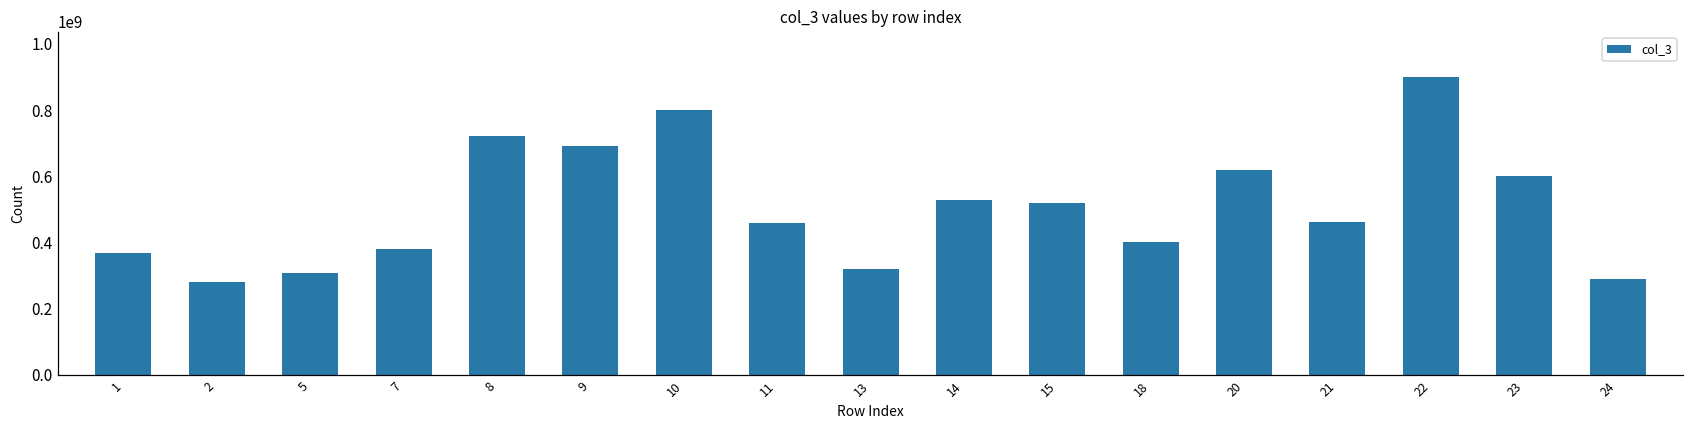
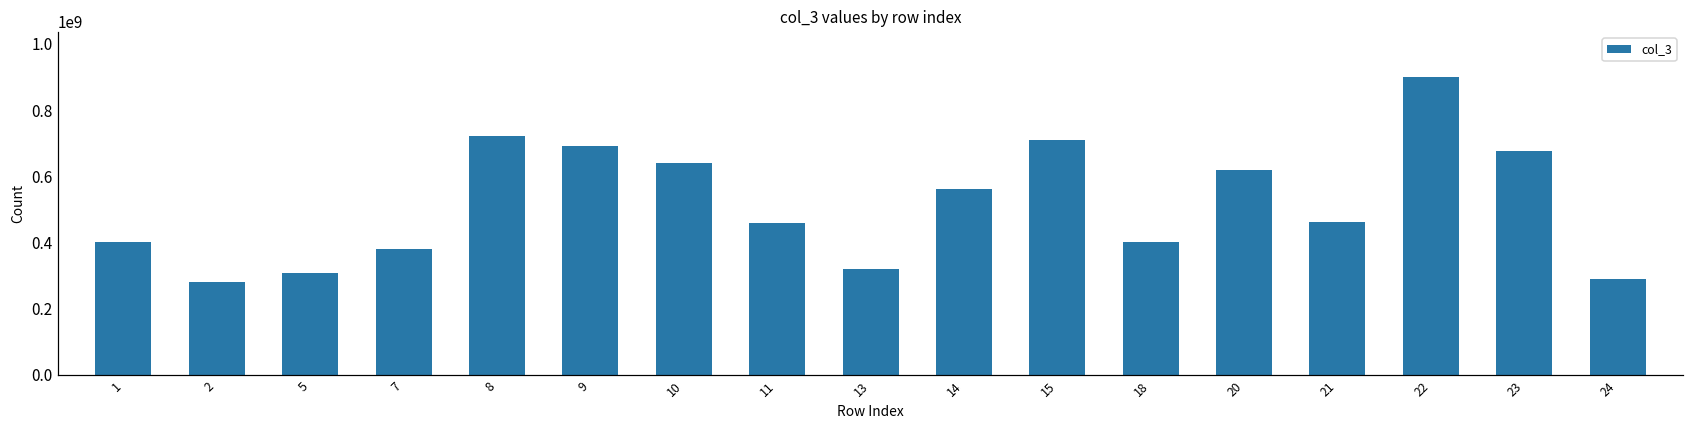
  {
-   "1": 370000000,
+   "1": 400000000,
    "2": 280000000,
    "5": 310000000,
    "7": 380000000,
    "8": 720000000,
    "9": 690000000,
-   "10": 800000000,
+   "10": 640000000,
    "11": 460000000,
    "13": 320000000,
-   "14": 530000000,
-   "15": 520000000,
+   "14": 560000000,
+   "15": 710000000,
    "18": 400000000,
    "20": 620000000,
    "21": 460000000,
    "22": 900000000,
-   "23": 600000000,
+   "23": 680000000,
    "24": 290000000
  }
